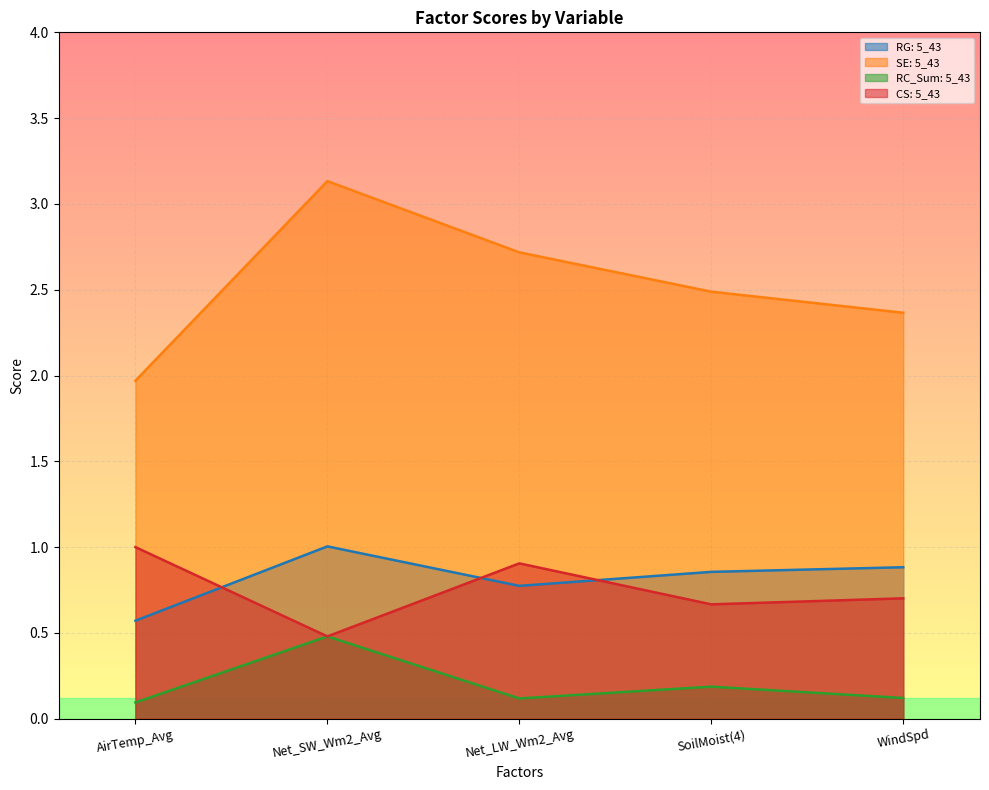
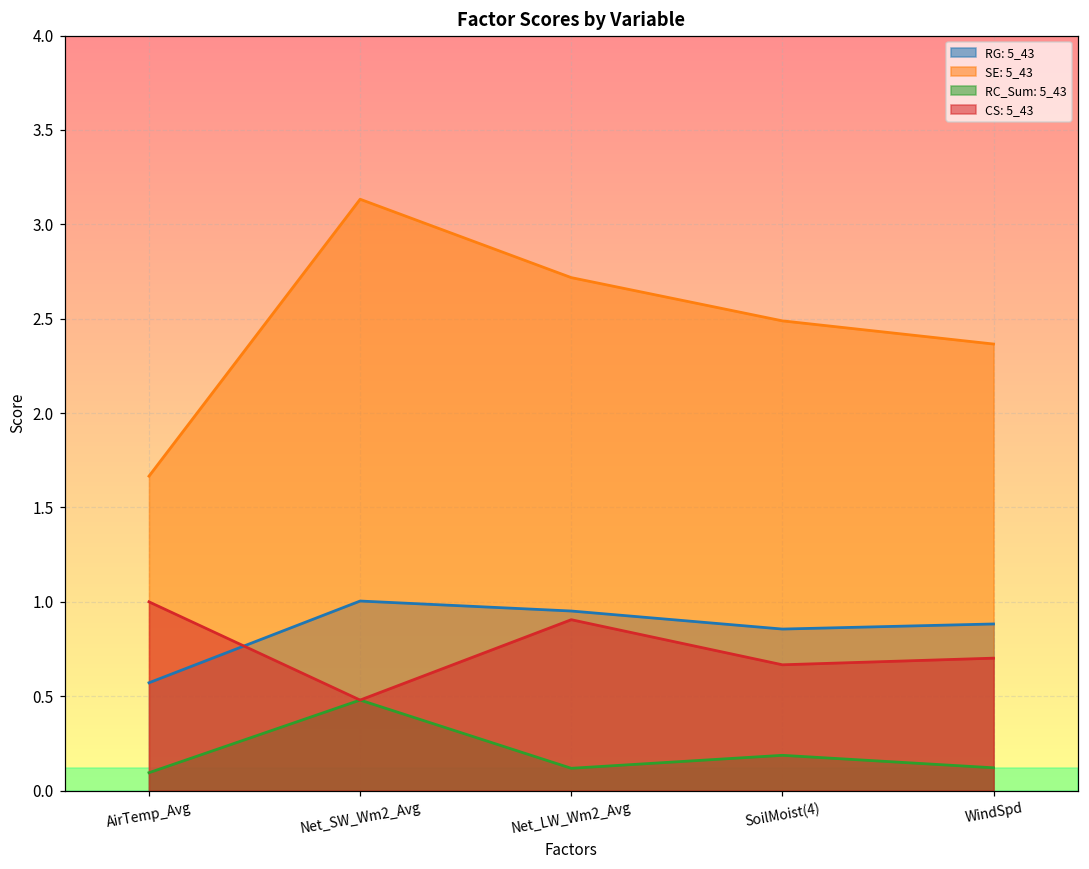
  {
    "RG: 5_43": {
      "AirTemp_Avg": 0.57,
      "Net_SW_Wm2_Avg": 1.00,
-     "Net_LW_Wm2_Avg": 0.77,
+     "Net_LW_Wm2_Avg": 0.95,
      "SoilMoist(4)": 0.86,
      "WindSpd": 0.88
    },
    "SE: 5_43": {
-     "AirTemp_Avg": 1.97,
+     "AirTemp_Avg": 1.67,
      "Net_SW_Wm2_Avg": 3.13,
      "Net_LW_Wm2_Avg": 2.72,
      "SoilMoist(4)": 2.49,
      "WindSpd": 2.37
    },
    "RC_Sum: 5_43": {
      "SoilMoist(4)": 0.19,
      "WindSpd": 0.12
    },
    "CS: 5_43": {
      "AirTemp_Avg": 1.00,
      "Net_LW_Wm2_Avg": 0.91,
      "SoilMoist(4)": 0.67,
      "WindSpd": 0.70
    }
  }
